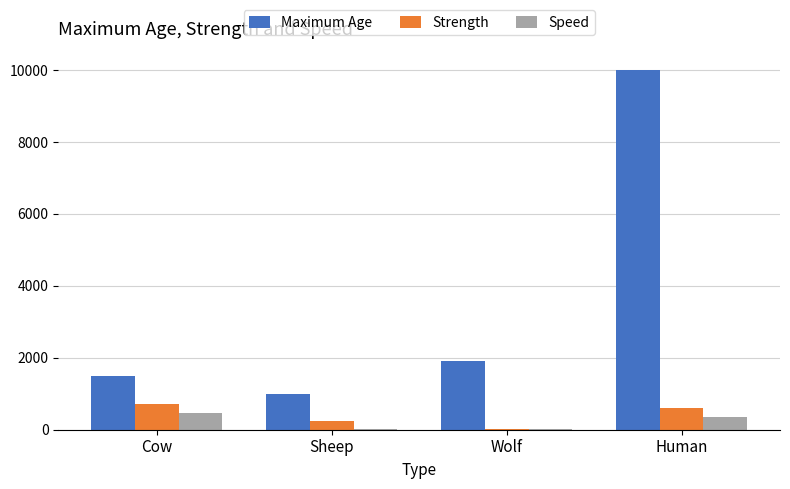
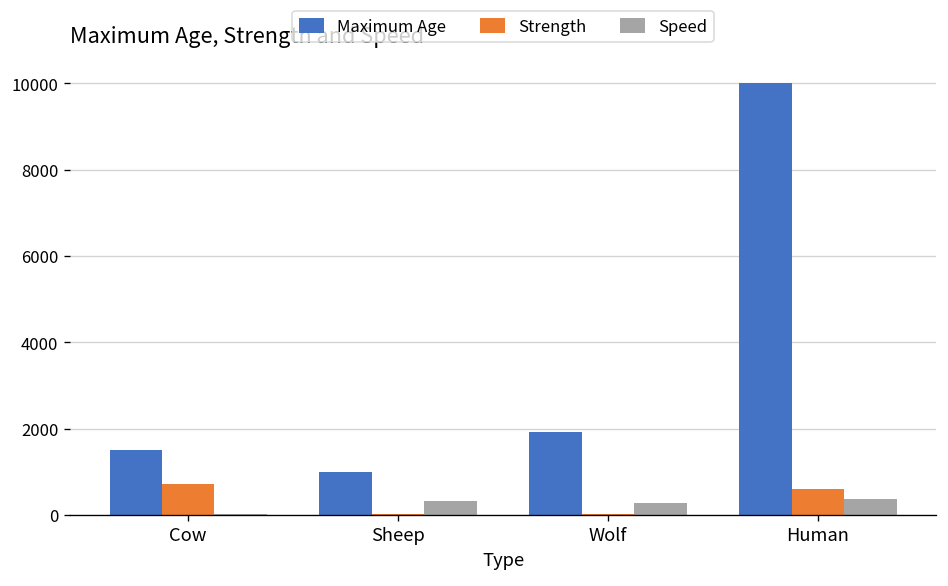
  {
    "Maximum Age": {
      "Cow": 1500,
      "Sheep": 1000,
      "Wolf": 1900,
      "Human": 10000
    },
    "Strength": {
      "Cow": 700,
-     "Sheep": 300,
+     "Sheep": 0,
      "Human": 600
    },
    "Speed": {
-     "Cow": 500,
-     "Sheep": 0,
-     "Wolf": 0,
+     "Cow": 0,
+     "Sheep": 300,
+     "Wolf": 300,
      "Human": 400
    }
  }
